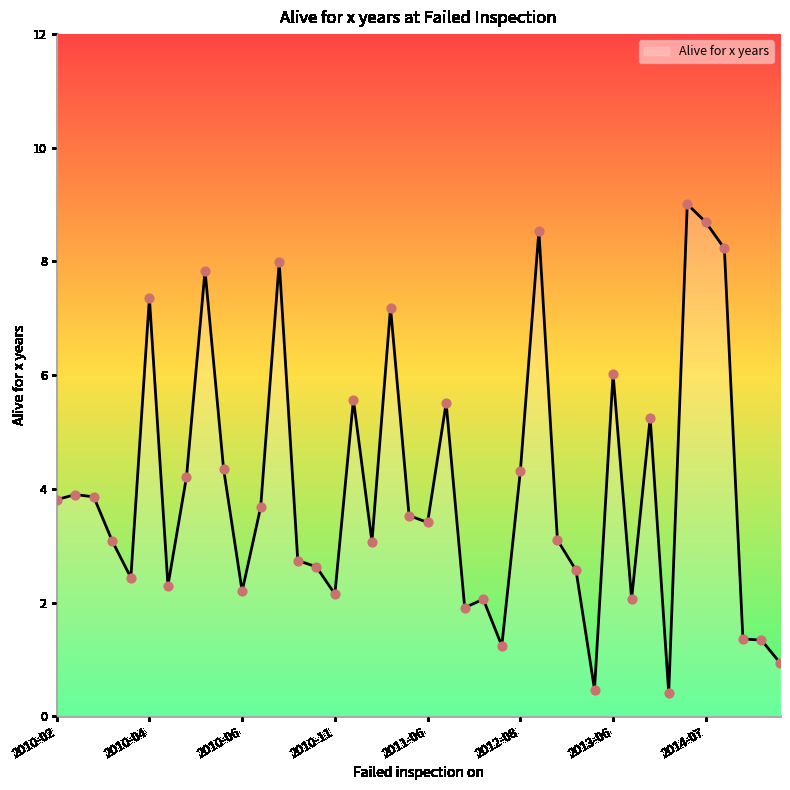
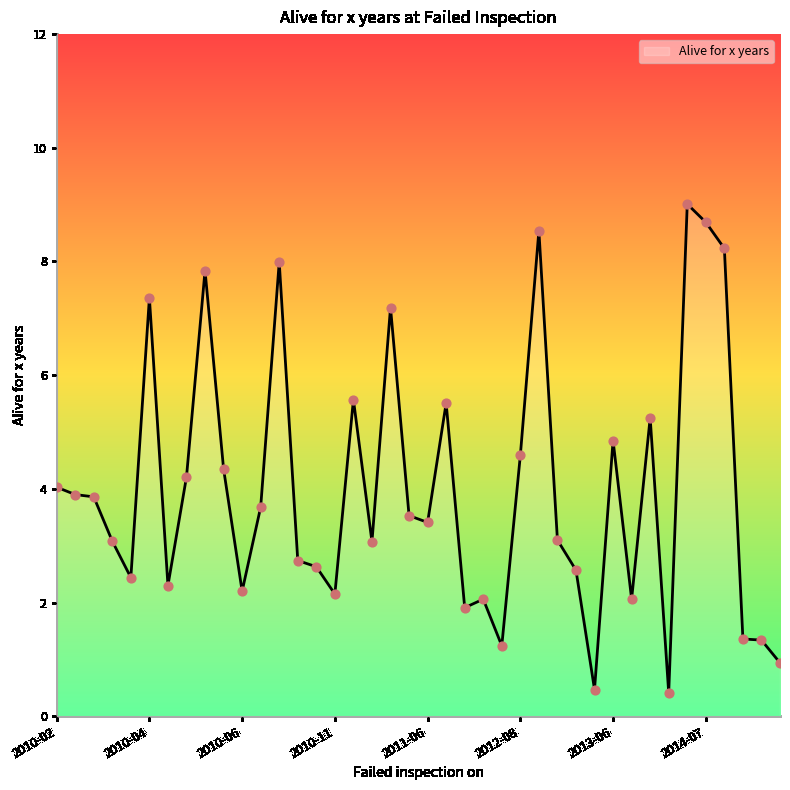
  {
-   "2010-02": 3.8,
+   "2010-02": 4.0,
    "2010-04": 7.4,
    "2010-06": 2.2,
    "2010-11": 2.2,
    "2011-06": 3.4,
-   "2012-08": 4.3,
-   "2013-06": 6.0,
+   "2012-08": 4.6,
+   "2013-06": 4.9,
    "2014-07": 8.7
  }
